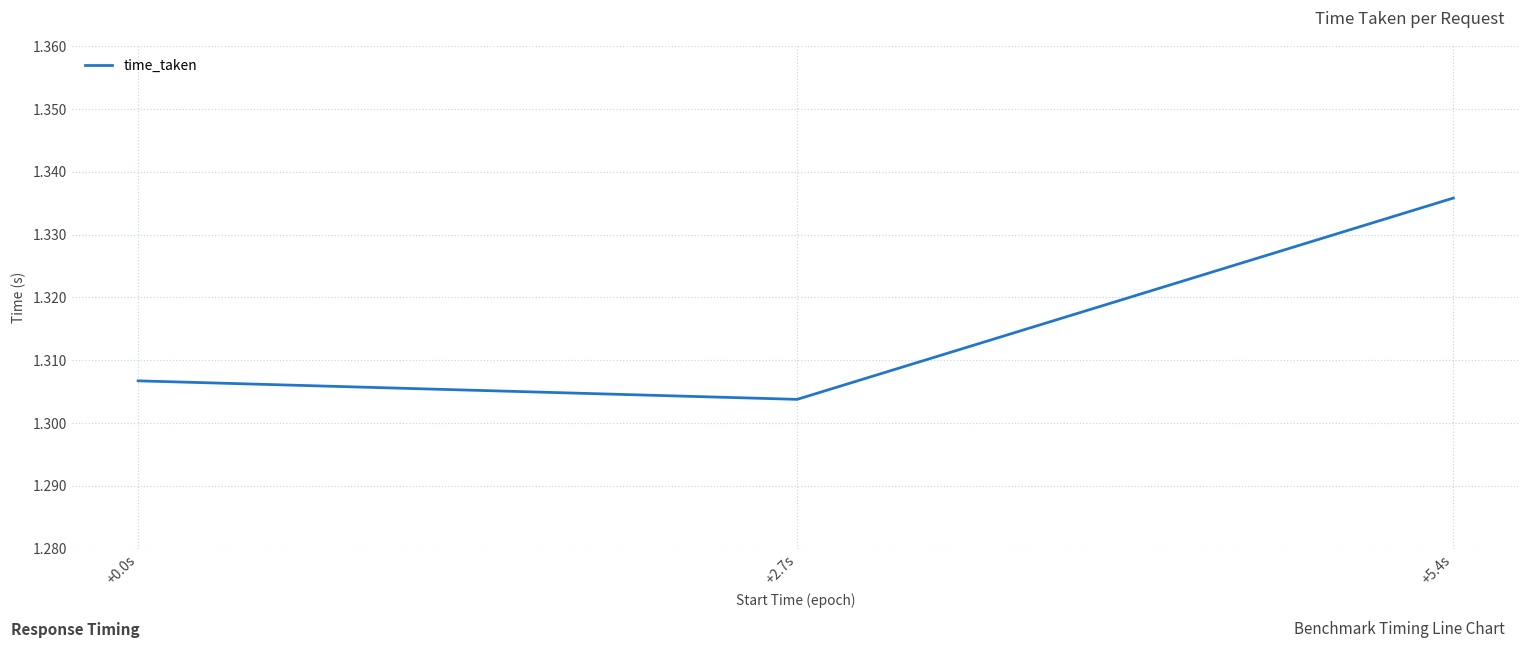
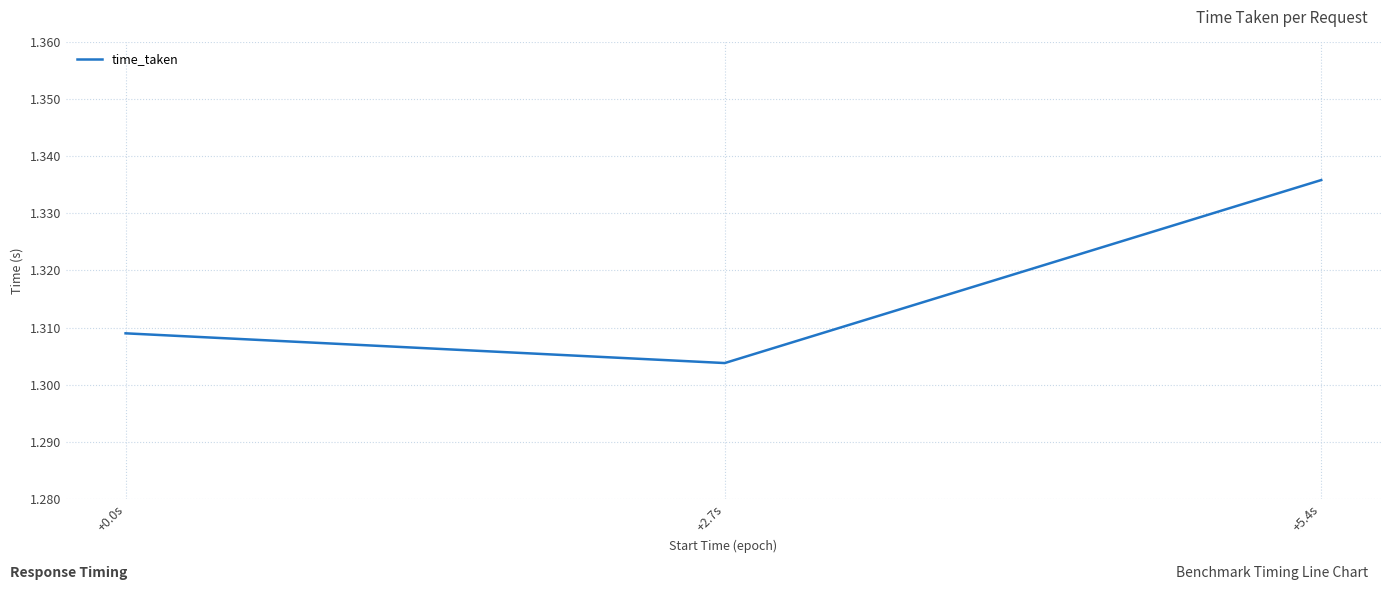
  {
-   "+0.0s": 1.307,
+   "+0.0s": 1.309,
    "+2.7s": 1.304,
    "+5.4s": 1.336
  }
